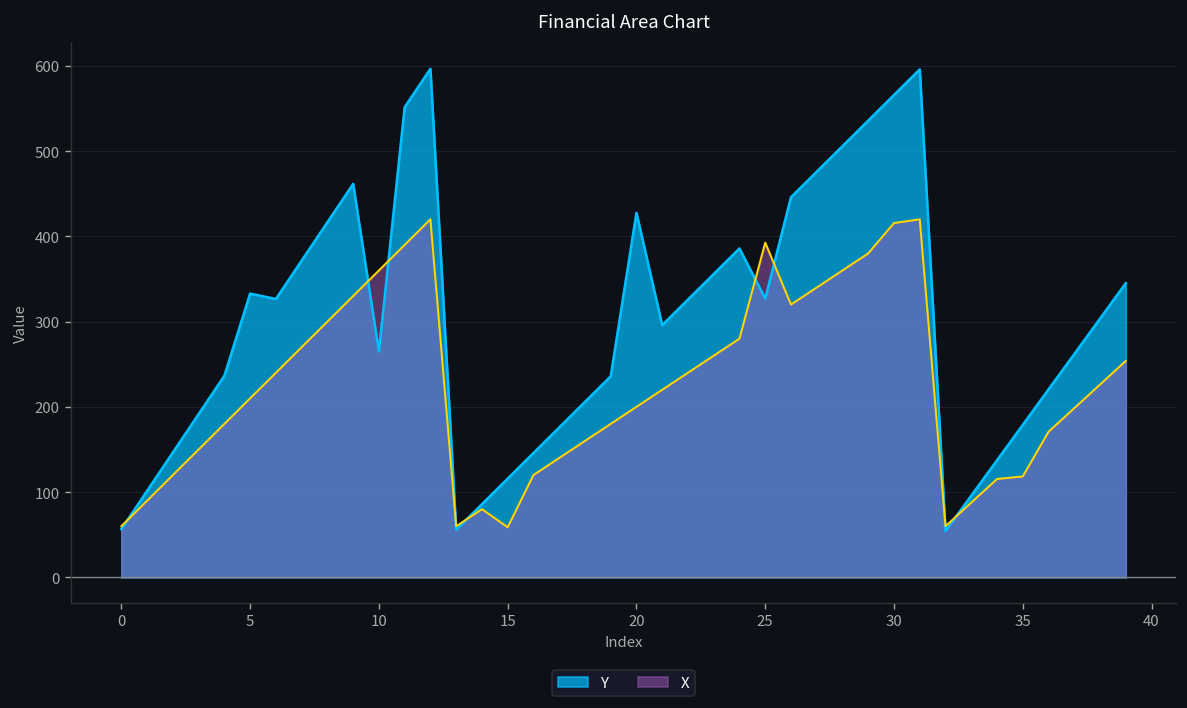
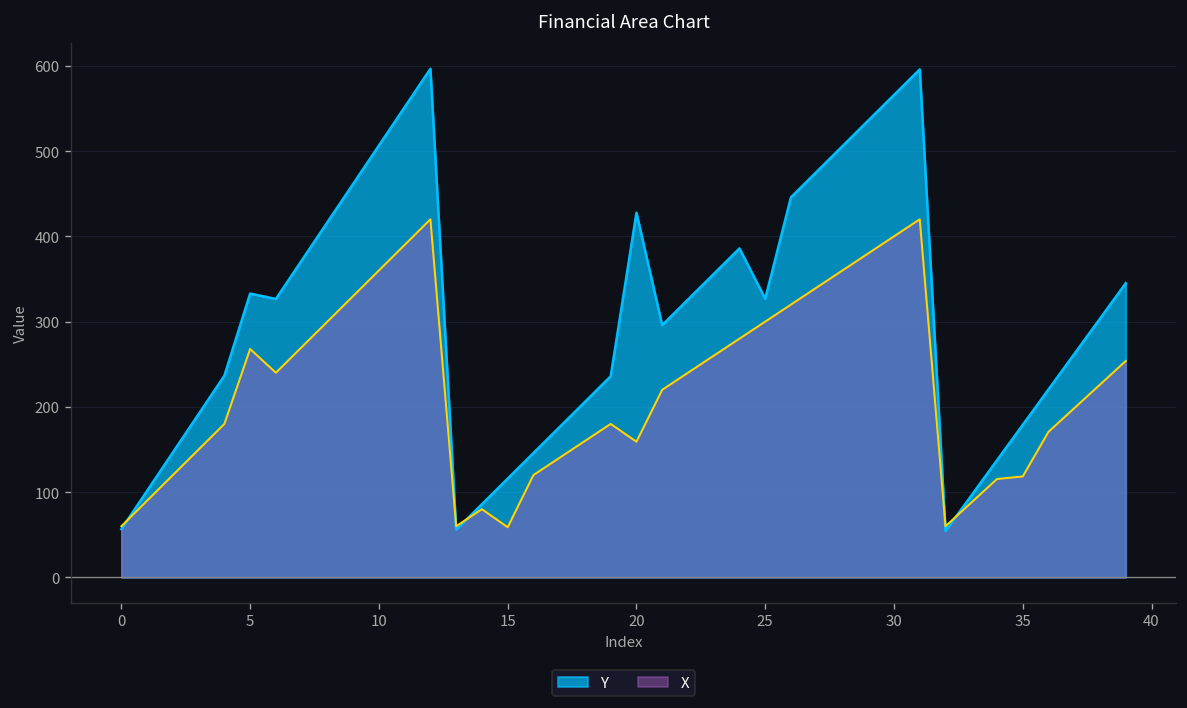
  {
    "Y": {
      "5": 330,
-     "10": 260,
+     "10": 510,
      "15": 120,
      "20": 430,
      "25": 330,
      "30": 570,
      "35": 180
    },
    "X": {
-     "5": 210,
+     "5": 270,
      "10": 360,
      "15": 60,
-     "20": 200,
-     "25": 390,
-     "30": 420,
+     "20": 160,
+     "25": 300,
+     "30": 400,
      "35": 120
    }
  }
